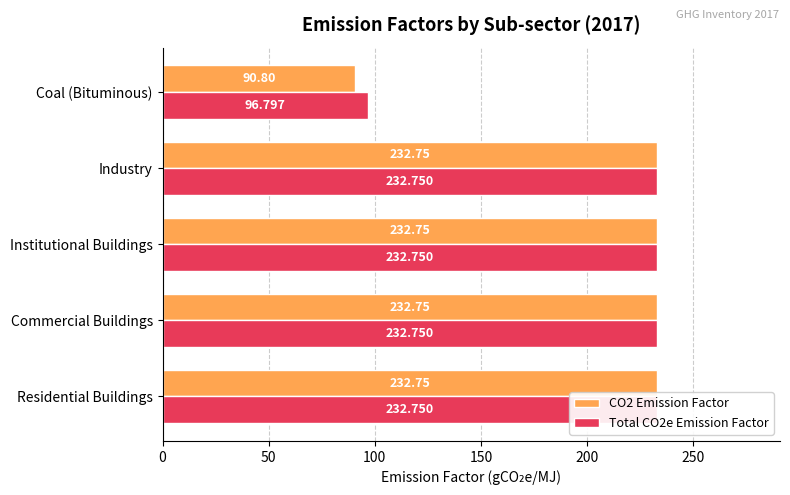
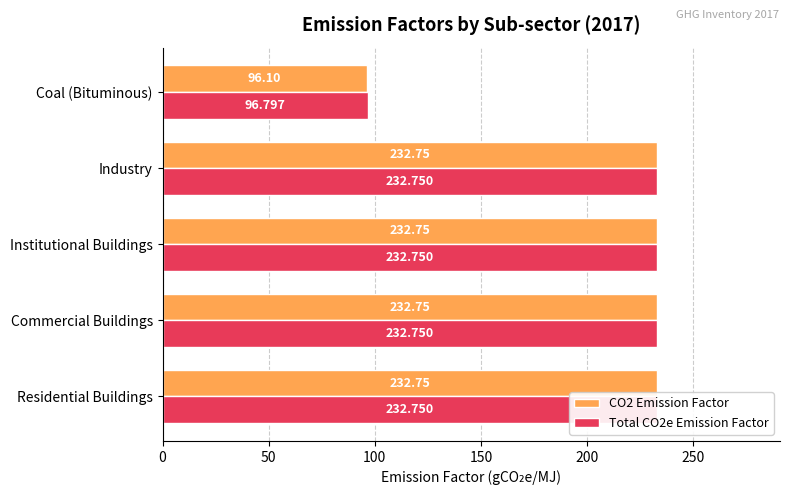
  {
    "CO2 Emission Factor": {
-     "Coal (Bituminous)": 90.80,
+     "Coal (Bituminous)": 96.10,
      "Industry": 232.75,
      "Institutional Buildings": 232.75,
      "Commercial Buildings": 232.75,
      "Residential Buildings": 232.75
    },
    "Total CO2e Emission Factor": {
      "Coal (Bituminous)": 96.797,
      "Industry": 232.750,
      "Institutional Buildings": 232.750,
      "Commercial Buildings": 232.750
    }
  }
